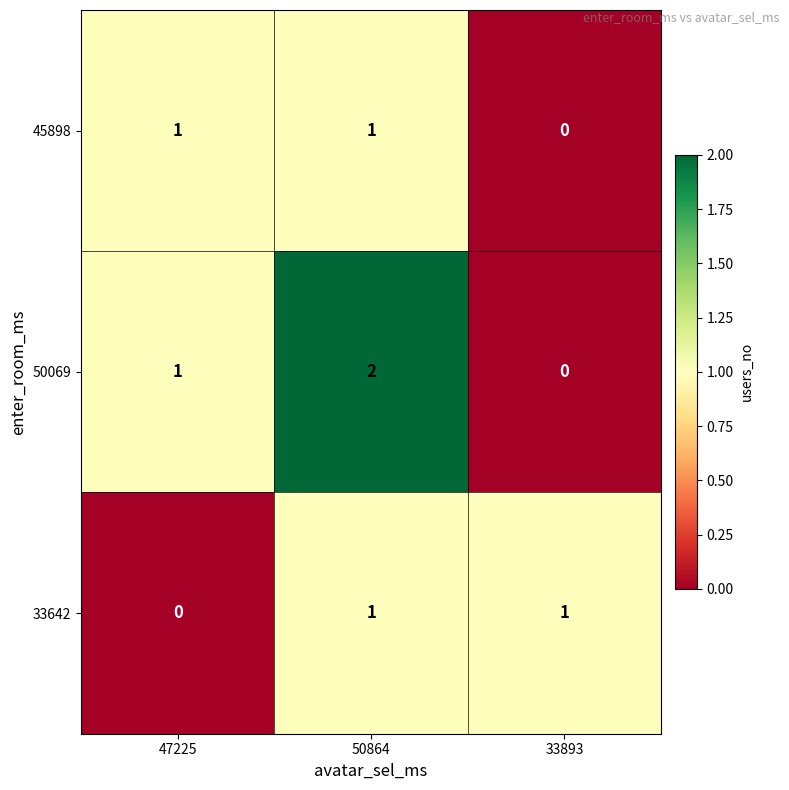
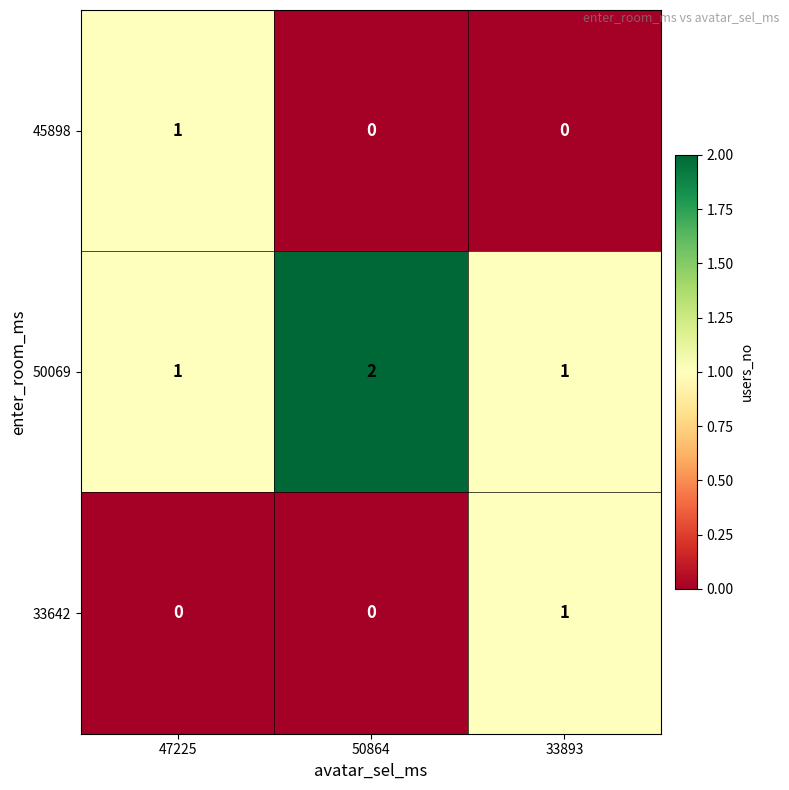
  {
    "45898": {
      "47225": 1,
-     "50864": 1,
+     "50864": 0,
      "33893": 0
    },
    "50069": {
      "47225": 1,
      "50864": 2,
-     "33893": 0
+     "33893": 1
    },
    "33642": {
      "47225": 0,
-     "50864": 1,
+     "50864": 0,
      "33893": 1
    }
  }
